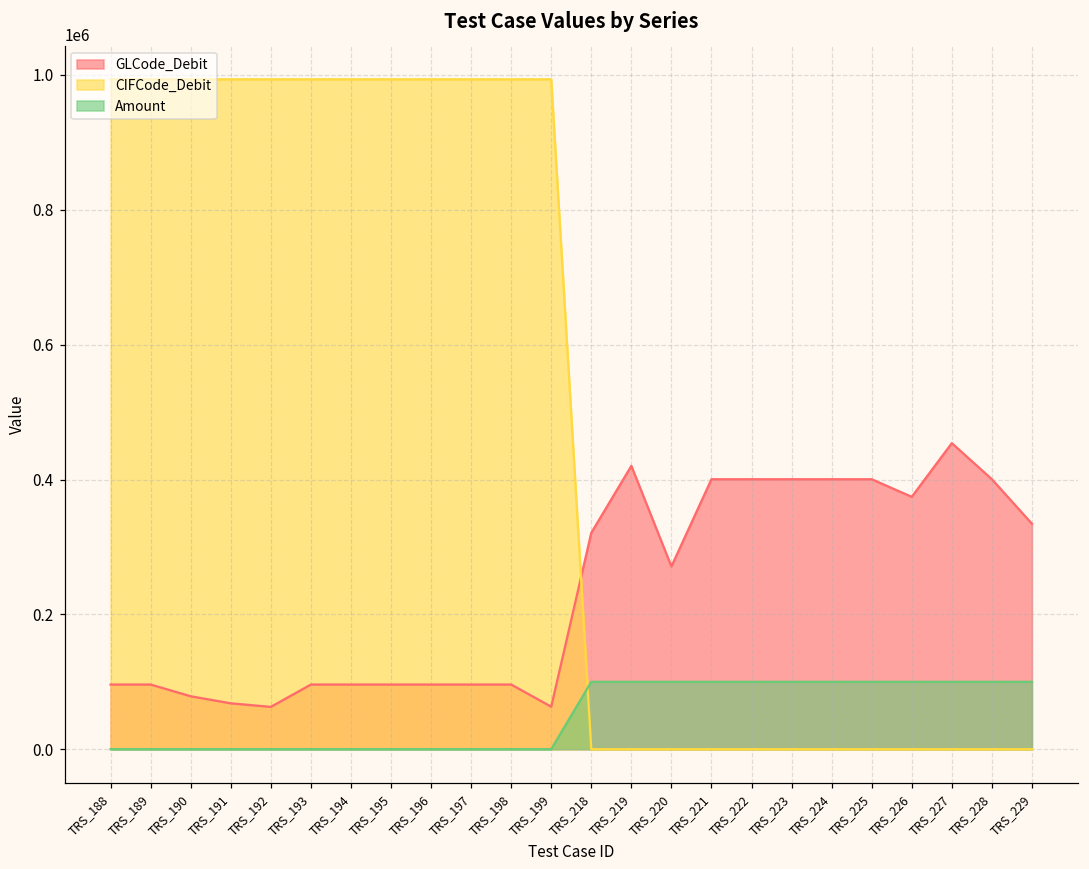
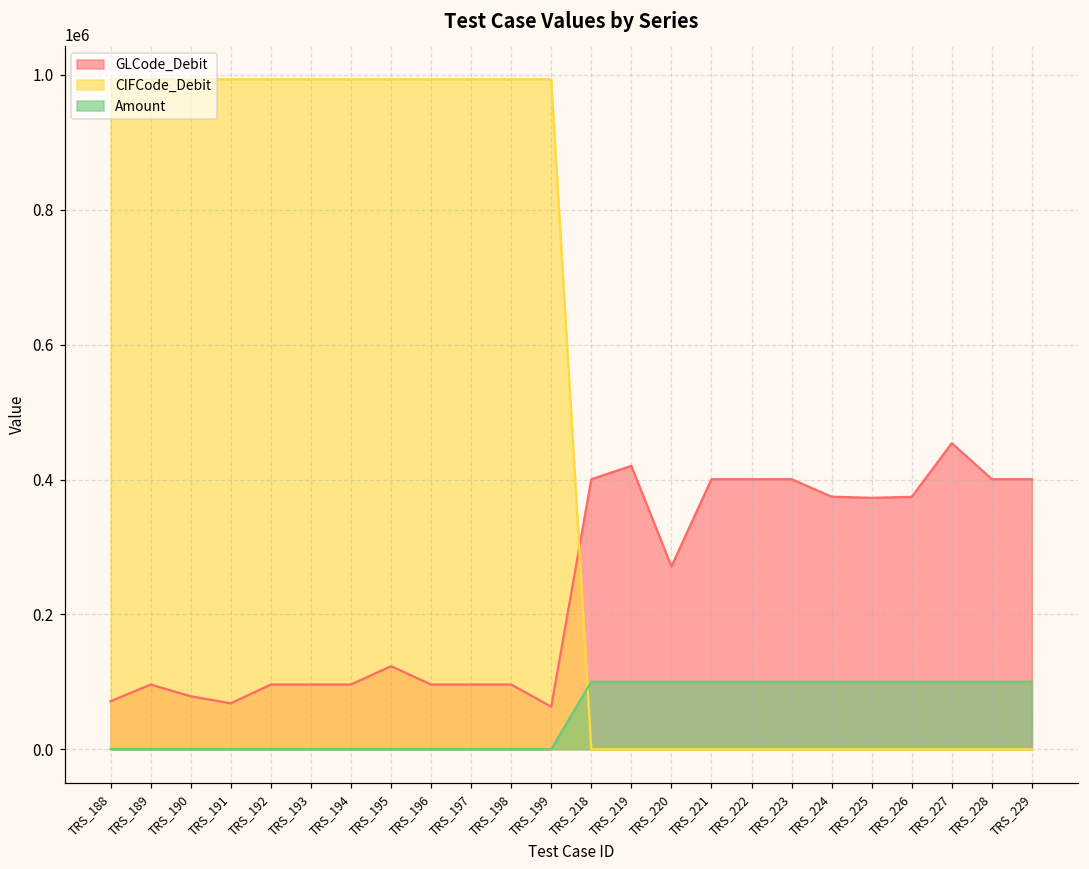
  {
    "GLCode_Debit": {
-     "TRS_188": 100000,
+     "TRS_188": 70000,
      "TRS_189": 100000,
      "TRS_190": 80000,
      "TRS_191": 70000,
-     "TRS_192": 60000,
+     "TRS_192": 100000,
      "TRS_193": 100000,
      "TRS_194": 100000,
-     "TRS_195": 100000,
+     "TRS_195": 120000,
      "TRS_196": 100000,
      "TRS_197": 100000,
      "TRS_198": 100000,
      "TRS_199": 60000,
-     "TRS_218": 320000,
+     "TRS_218": 400000,
      "TRS_219": 420000,
      "TRS_220": 270000,
      "TRS_221": 400000,
      "TRS_222": 400000,
      "TRS_223": 400000,
-     "TRS_224": 400000,
-     "TRS_225": 400000,
+     "TRS_224": 370000,
+     "TRS_225": 370000,
      "TRS_226": 370000,
      "TRS_227": 450000,
      "TRS_228": 400000,
-     "TRS_229": 330000
+     "TRS_229": 400000
    },
    "CIFCode_Debit": {
      "TRS_191": 990000,
      "TRS_192": 990000,
      "TRS_193": 990000,
      "TRS_194": 990000,
      "TRS_195": 990000,
      "TRS_196": 990000,
      "TRS_197": 990000,
      "TRS_198": 990000,
      "TRS_199": 990000,
      "TRS_218": 0,
      "TRS_219": 0,
      "TRS_220": 0,
      "TRS_221": 0,
      "TRS_222": 0,
      "TRS_223": 0,
      "TRS_224": 0,
      "TRS_225": 0,
      "TRS_226": 0,
      "TRS_227": 0,
      "TRS_228": 0,
      "TRS_229": 0
    },
    "Amount": {
      "TRS_188": 0,
      "TRS_189": 0,
      "TRS_190": 0,
      "TRS_191": 0,
      "TRS_192": 0,
      "TRS_193": 0,
      "TRS_194": 0,
      "TRS_195": 0,
      "TRS_196": 0,
      "TRS_197": 0,
      "TRS_198": 0,
      "TRS_199": 0,
      "TRS_218": 100000,
      "TRS_219": 100000,
      "TRS_220": 100000,
      "TRS_221": 100000,
      "TRS_222": 100000,
      "TRS_223": 100000,
      "TRS_224": 100000,
      "TRS_225": 100000,
      "TRS_226": 100000,
      "TRS_227": 100000,
      "TRS_228": 100000,
      "TRS_229": 100000
    }
  }
